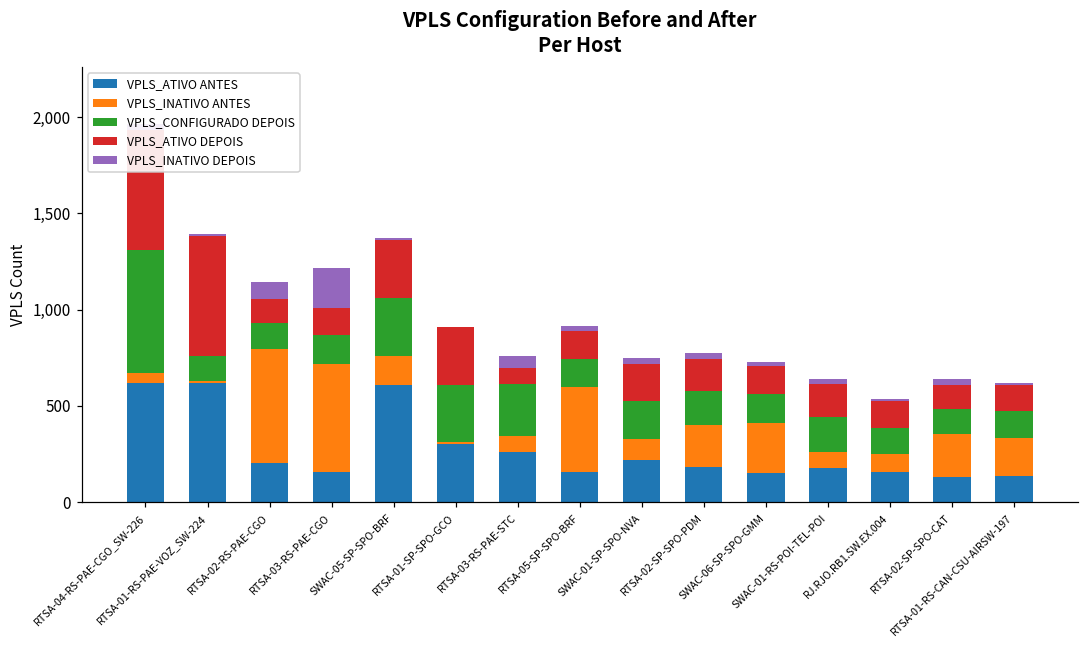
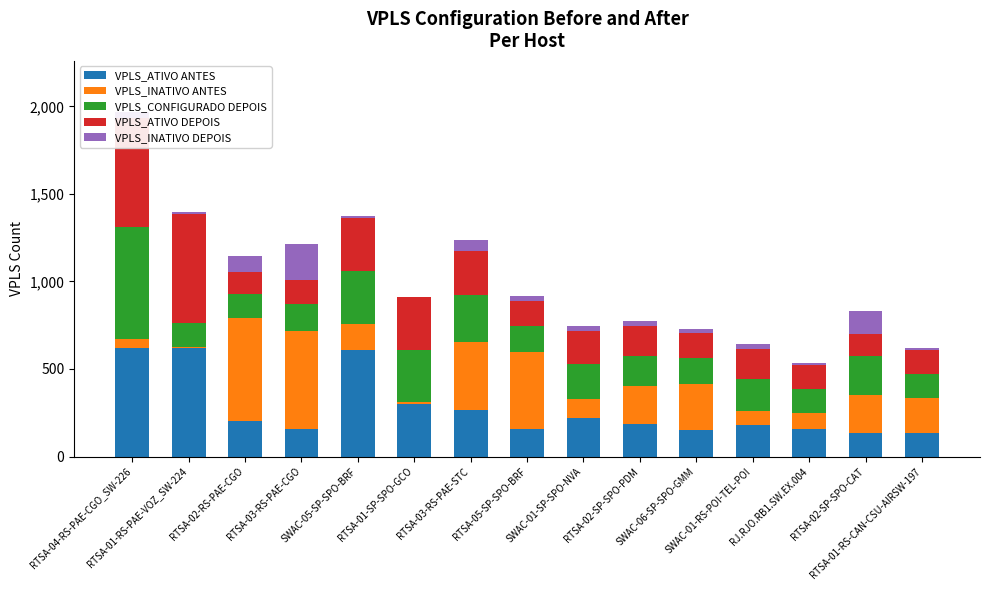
  {
    "VPLS_ATIVO ANTES": {
      "RTSA-04-RS-PAE-CGO_SW-226": 620,
      "RTSA-01-RS-PAE-VOZ_SW-224": 620,
      "RTSA-02-RS-PAE-CGO": 200,
      "RTSA-03-RS-PAE-CGO": 160,
      "SWAC-05-SP-SPO-BRF": 610,
      "RTSA-01-SP-SPO-GCO": 300,
      "RTSA-03-RS-PAE-STC": 260,
      "RTSA-05-SP-SPO-BRF": 160,
      "SWAC-01-SP-SPO-NVA": 220,
      "RTSA-02-SP-SPO-PDM": 180,
      "SWAC-06-SP-SPO-GMM": 150,
      "SWAC-01-RS-POI-TEL-POI": 180,
      "RJ.RJO.RB1.SW.EX.004": 160,
      "RTSA-02-SP-SPO-CAT": 130,
      "RTSA-01-RS-CAN-CSU-AIRSW-197": 130
    },
    "VPLS_INATIVO ANTES": {
      "RTSA-04-RS-PAE-CGO_SW-226": 50,
      "RTSA-02-RS-PAE-CGO": 590,
      "RTSA-03-RS-PAE-CGO": 560,
      "SWAC-05-SP-SPO-BRF": 150,
-     "RTSA-03-RS-PAE-STC": 80,
+     "RTSA-03-RS-PAE-STC": 390,
      "RTSA-05-SP-SPO-BRF": 440,
      "SWAC-01-SP-SPO-NVA": 110,
      "RTSA-02-SP-SPO-PDM": 220,
      "SWAC-06-SP-SPO-GMM": 260,
      "SWAC-01-RS-POI-TEL-POI": 80,
      "RJ.RJO.RB1.SW.EX.004": 90,
      "RTSA-02-SP-SPO-CAT": 220,
      "RTSA-01-RS-CAN-CSU-AIRSW-197": 200
    },
    "VPLS_CONFIGURADO DEPOIS": {
      "RTSA-04-RS-PAE-CGO_SW-226": 640,
      "RTSA-01-RS-PAE-VOZ_SW-224": 130,
      "RTSA-02-RS-PAE-CGO": 140,
      "RTSA-03-RS-PAE-CGO": 150,
      "SWAC-05-SP-SPO-BRF": 300,
      "RTSA-01-SP-SPO-GCO": 300,
      "RTSA-03-RS-PAE-STC": 270,
      "RTSA-05-SP-SPO-BRF": 150,
      "SWAC-01-SP-SPO-NVA": 200,
      "RTSA-02-SP-SPO-PDM": 170,
      "SWAC-06-SP-SPO-GMM": 150,
      "SWAC-01-RS-POI-TEL-POI": 190,
      "RJ.RJO.RB1.SW.EX.004": 140,
-     "RTSA-02-SP-SPO-CAT": 130,
+     "RTSA-02-SP-SPO-CAT": 220,
      "RTSA-01-RS-CAN-CSU-AIRSW-197": 140
    },
    "VPLS_ATIVO DEPOIS": {
      "RTSA-01-RS-PAE-VOZ_SW-224": 620,
      "RTSA-02-RS-PAE-CGO": 120,
      "RTSA-03-RS-PAE-CGO": 140,
      "SWAC-05-SP-SPO-BRF": 300,
      "RTSA-01-SP-SPO-GCO": 300,
-     "RTSA-03-RS-PAE-STC": 90,
+     "RTSA-03-RS-PAE-STC": 250,
      "RTSA-05-SP-SPO-BRF": 140,
      "SWAC-01-SP-SPO-NVA": 190,
      "RTSA-02-SP-SPO-PDM": 170,
      "SWAC-06-SP-SPO-GMM": 150,
      "SWAC-01-RS-POI-TEL-POI": 170,
      "RJ.RJO.RB1.SW.EX.004": 140,
      "RTSA-02-SP-SPO-CAT": 130,
      "RTSA-01-RS-CAN-CSU-AIRSW-197": 140
    },
    "VPLS_INATIVO DEPOIS": {
      "RTSA-02-RS-PAE-CGO": 90,
      "RTSA-03-RS-PAE-CGO": 210,
      "RTSA-01-SP-SPO-GCO": 0,
      "RTSA-03-RS-PAE-STC": 60,
      "RTSA-05-SP-SPO-BRF": 30,
      "SWAC-01-SP-SPO-NVA": 30,
      "RTSA-02-SP-SPO-PDM": 30,
      "SWAC-06-SP-SPO-GMM": 20,
      "SWAC-01-RS-POI-TEL-POI": 30,
-     "RTSA-02-SP-SPO-CAT": 30
+     "RTSA-02-SP-SPO-CAT": 130
    }
  }
